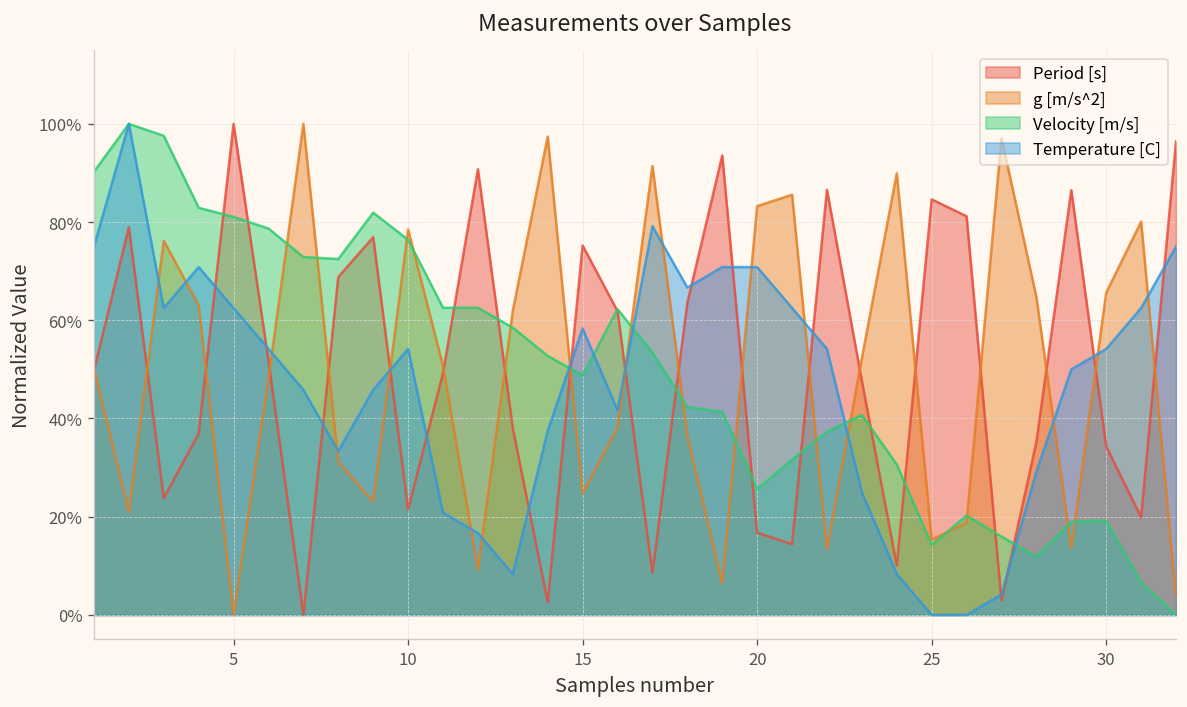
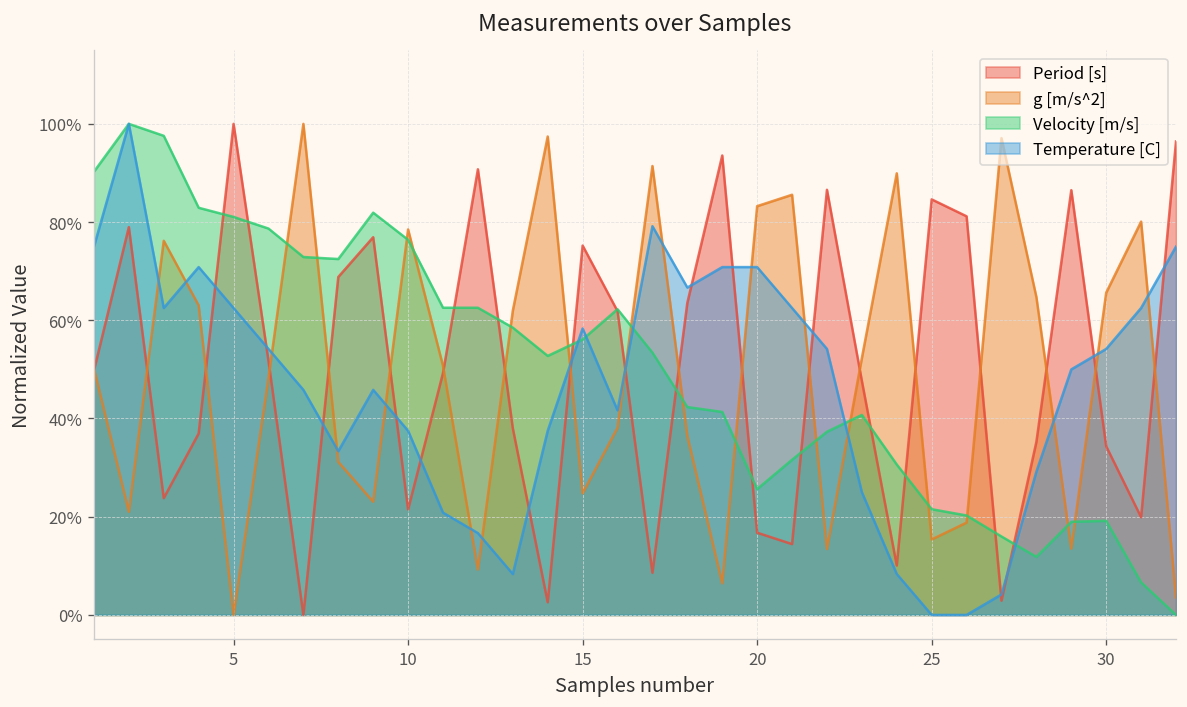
  {
    "Velocity [m/s]": {
      "5": "81%",
      "10": "76%",
-     "15": "49%",
+     "15": "56%",
      "20": "26%",
-     "25": "14%",
+     "25": "22%",
      "30": "19%"
    },
    "Temperature [C]": {
      "5": "63%",
-     "10": "54%",
+     "10": "37%",
      "15": "58%",
      "20": "71%",
      "25": "0%",
      "30": "54%"
    }
  }
